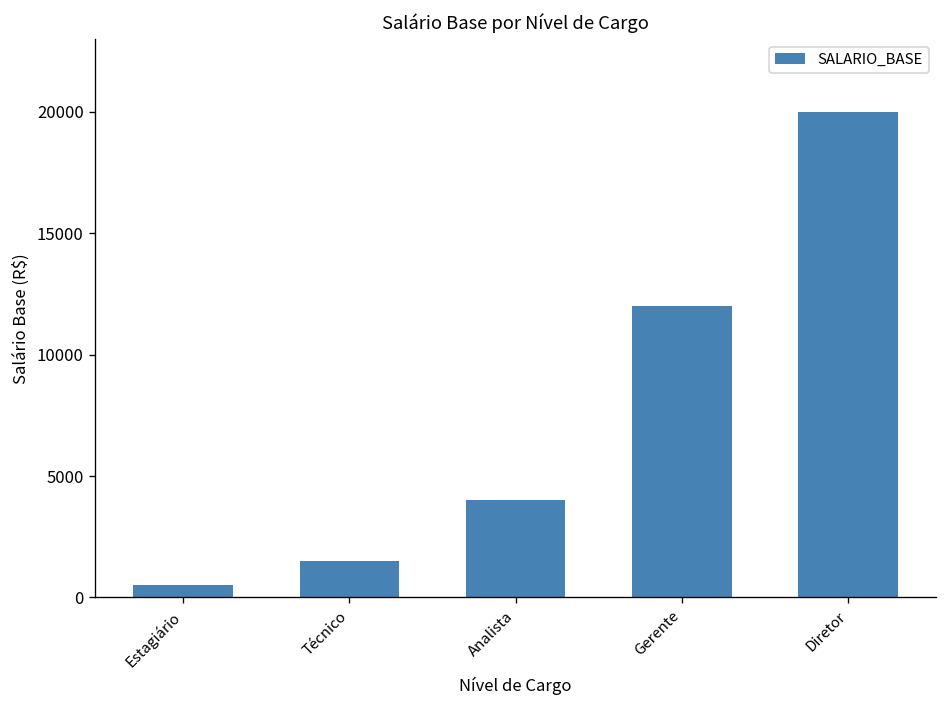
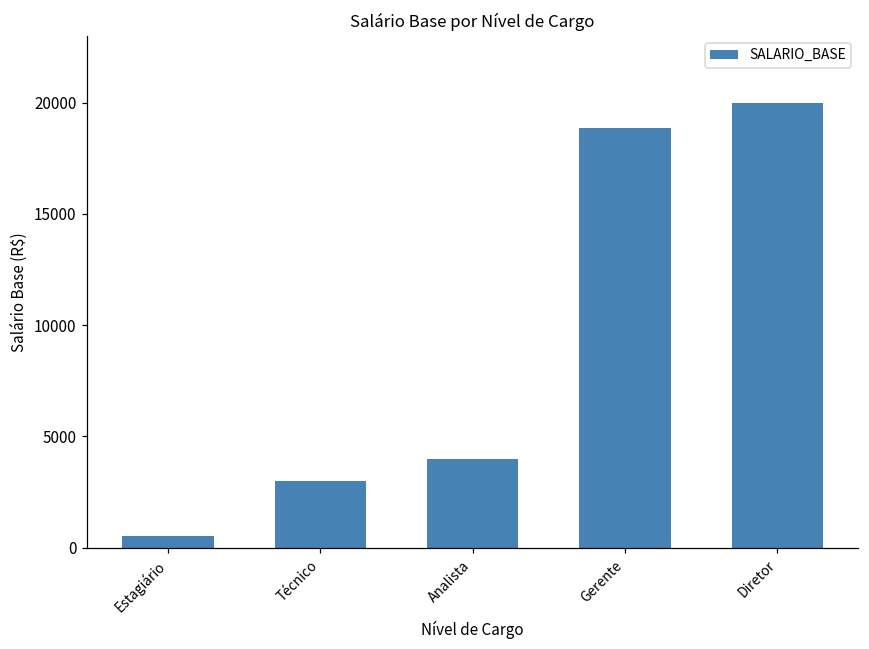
  {
    "Estagiário": 500,
-   "Técnico": 1500,
+   "Técnico": 3000,
    "Analista": 4000,
-   "Gerente": 12000,
+   "Gerente": 18900,
    "Diretor": 20000
  }
